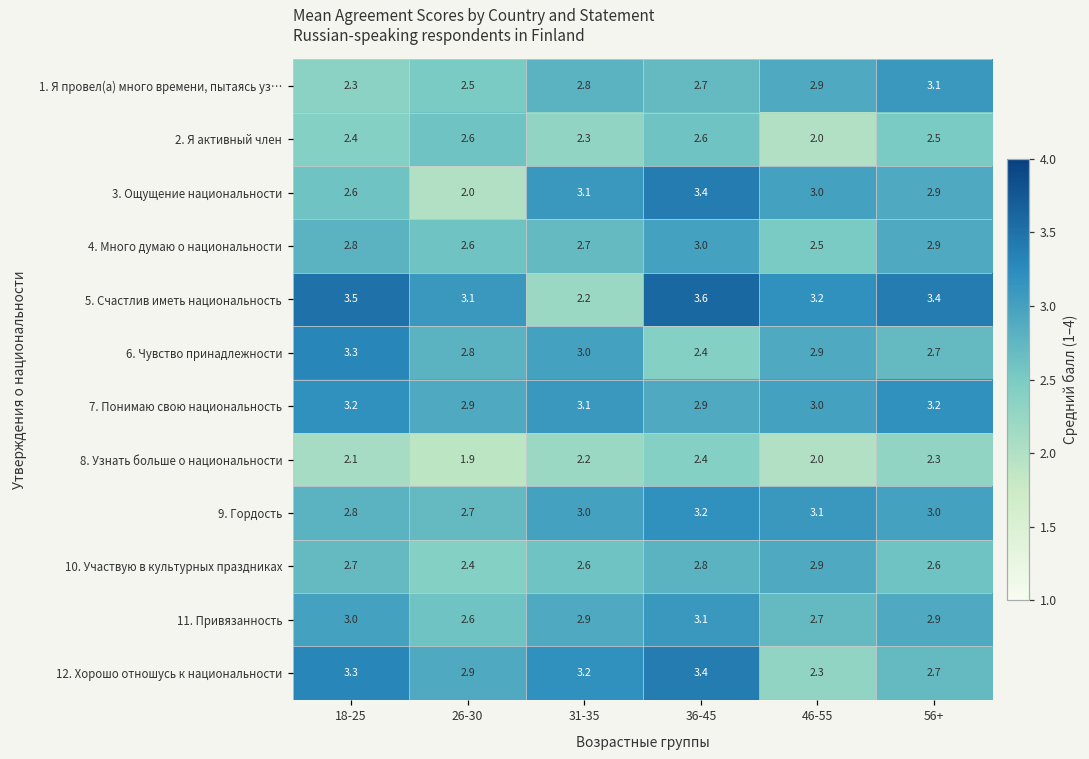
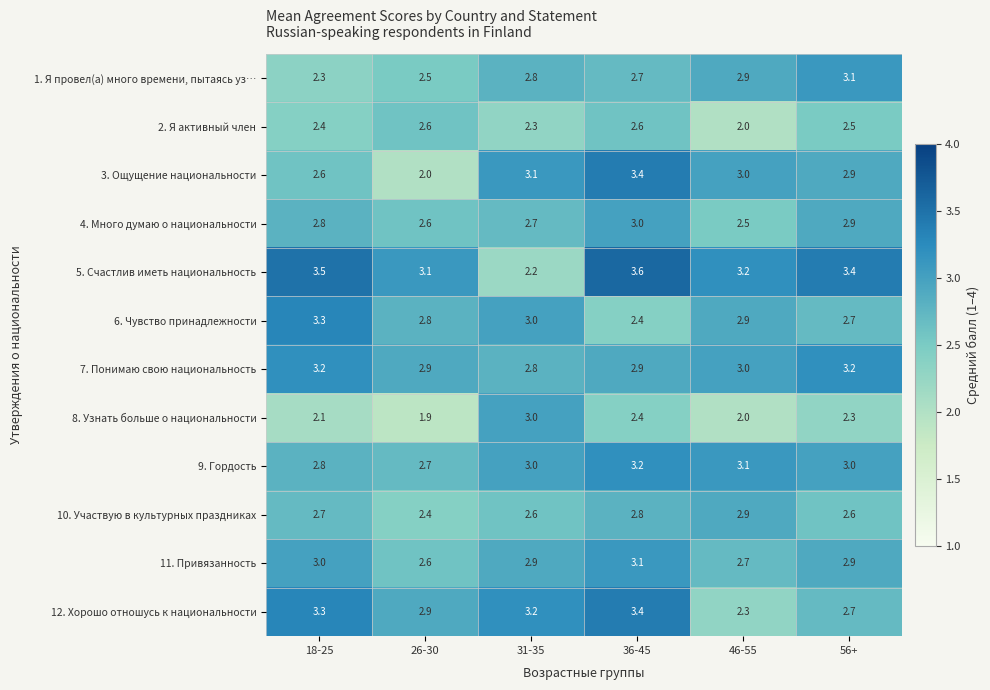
  {
    "1. Я провел(а) много времени, пытаясь уз…": {
      "18-25": 2.3,
      "26-30": 2.5,
      "31-35": 2.8,
      "36-45": 2.7,
      "46-55": 2.9,
      "56+": 3.1
    },
    "2. Я активный член": {
      "18-25": 2.4,
      "26-30": 2.6,
      "31-35": 2.3,
      "36-45": 2.6,
      "46-55": 2.0,
      "56+": 2.5
    },
    "3. Ощущение национальности": {
      "18-25": 2.6,
      "26-30": 2.0,
      "31-35": 3.1,
      "36-45": 3.4,
      "46-55": 3.0,
      "56+": 2.9
    },
    "4. Много думаю о национальности": {
      "18-25": 2.8,
      "26-30": 2.6,
      "31-35": 2.7,
      "36-45": 3.0,
      "46-55": 2.5,
      "56+": 2.9
    },
    "5. Счастлив иметь национальность": {
      "18-25": 3.5,
      "26-30": 3.1,
      "31-35": 2.2,
      "36-45": 3.6,
      "46-55": 3.2,
      "56+": 3.4
    },
    "6. Чувство принадлежности": {
      "18-25": 3.3,
      "26-30": 2.8,
      "31-35": 3.0,
      "36-45": 2.4,
      "46-55": 2.9,
      "56+": 2.7
    },
    "7. Понимаю свою национальность": {
      "18-25": 3.2,
      "26-30": 2.9,
-     "31-35": 3.1,
+     "31-35": 2.8,
      "36-45": 2.9,
      "46-55": 3.0,
      "56+": 3.2
    },
    "8. Узнать больше о национальности": {
      "18-25": 2.1,
      "26-30": 1.9,
-     "31-35": 2.2,
+     "31-35": 3.0,
      "36-45": 2.4,
      "46-55": 2.0,
      "56+": 2.3
    },
    "9. Гордость": {
      "18-25": 2.8,
      "26-30": 2.7,
      "31-35": 3.0,
      "36-45": 3.2,
      "46-55": 3.1,
      "56+": 3.0
    },
    "10. Участвую в культурных праздниках": {
      "18-25": 2.7,
      "26-30": 2.4,
      "31-35": 2.6,
      "36-45": 2.8,
      "46-55": 2.9,
      "56+": 2.6
    },
    "11. Привязанность": {
      "18-25": 3.0,
      "26-30": 2.6,
      "31-35": 2.9,
      "36-45": 3.1,
      "46-55": 2.7,
      "56+": 2.9
    },
    "12. Хорошо отношусь к национальности": {
      "18-25": 3.3,
      "26-30": 2.9,
      "31-35": 3.2,
      "36-45": 3.4,
      "46-55": 2.3,
      "56+": 2.7
    }
  }
